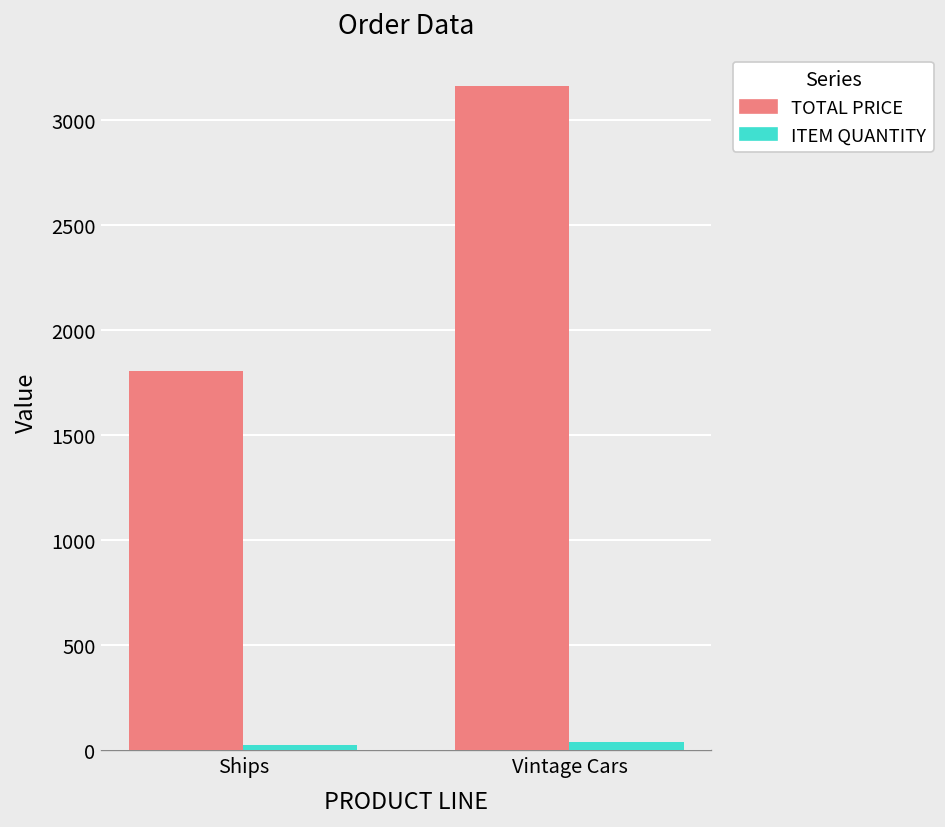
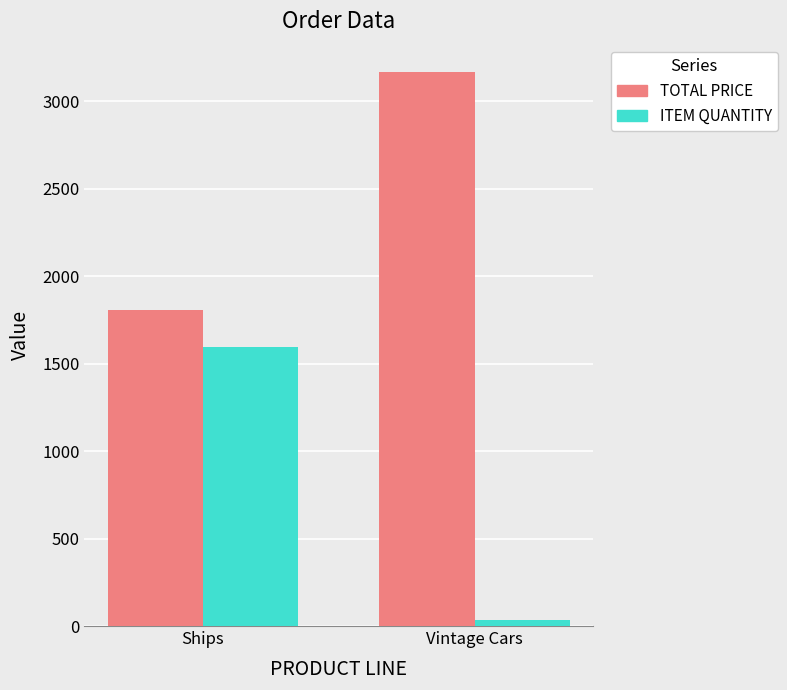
  {
    "TOTAL PRICE": {
      "Ships": 1800,
      "Vintage Cars": 3160
    },
    "ITEM QUANTITY": {
-     "Ships": 30,
+     "Ships": 1590,
      "Vintage Cars": 40
    }
  }
